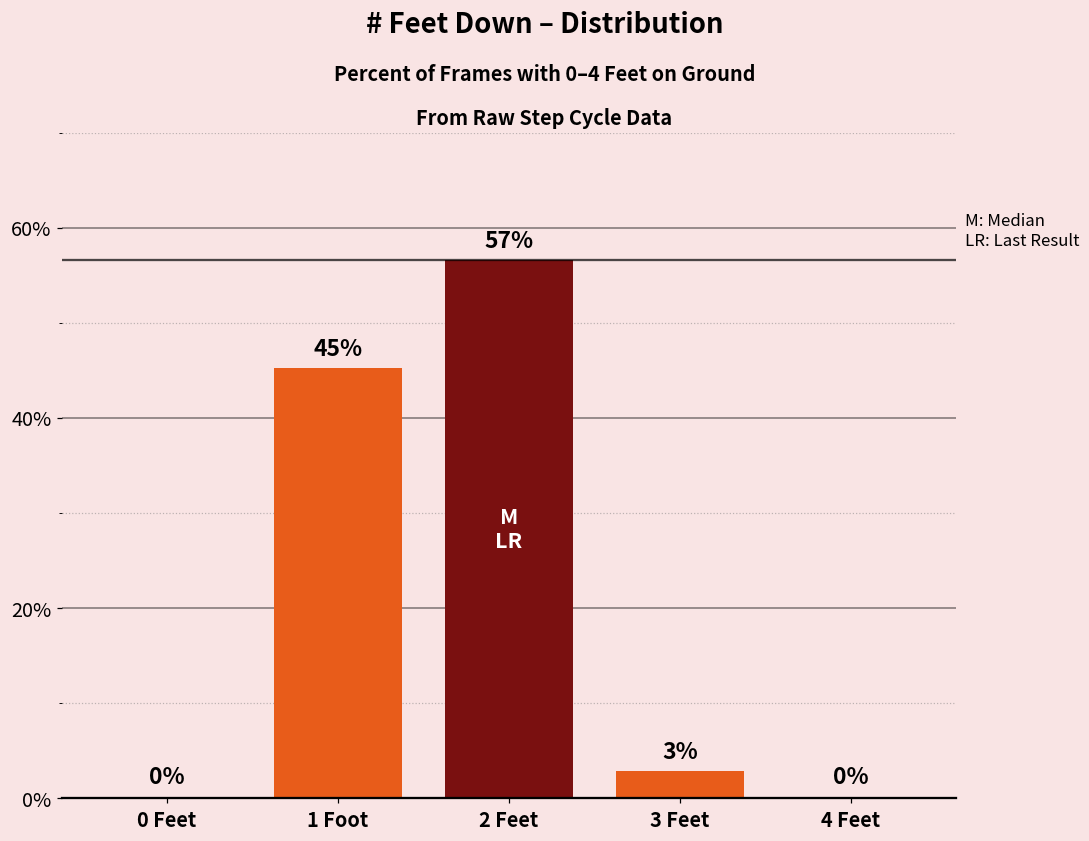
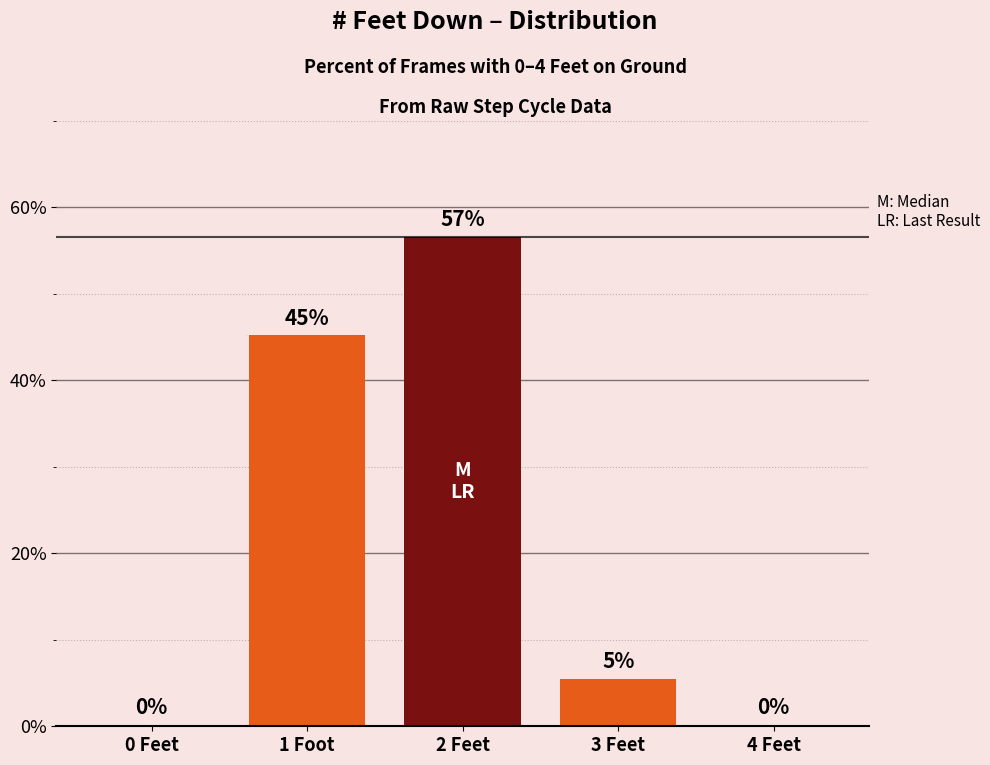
  {
    "0 Feet": "0%",
    "1 Foot": "45%",
    "2 Feet": "57%",
-   "3 Feet": "3%",
+   "3 Feet": "5%",
    "4 Feet": "0%"
  }
